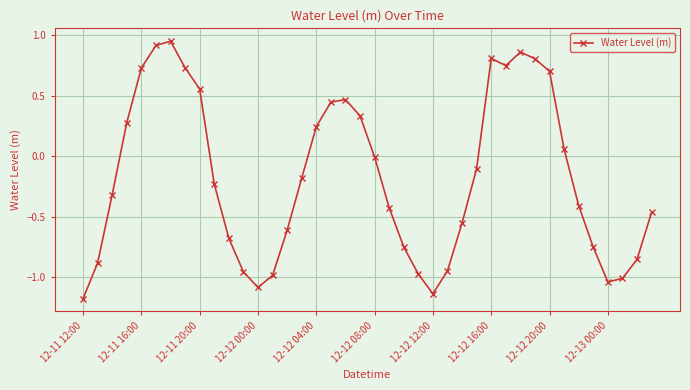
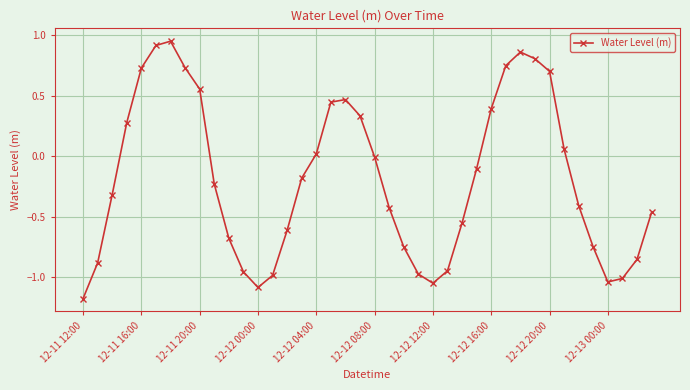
  {
    "12-11 12:00": -1.18,
    "12-11 16:00": 0.73,
    "12-11 20:00": 0.55,
    "12-12 00:00": -1.09,
-   "12-12 04:00": 0.24,
+   "12-12 04:00": 0.02,
    "12-12 08:00": -0.01,
-   "12-12 12:00": -1.14,
-   "12-12 16:00": 0.81,
+   "12-12 12:00": -1.05,
+   "12-12 16:00": 0.39,
    "12-12 20:00": 0.70,
    "12-13 00:00": -1.04
  }
